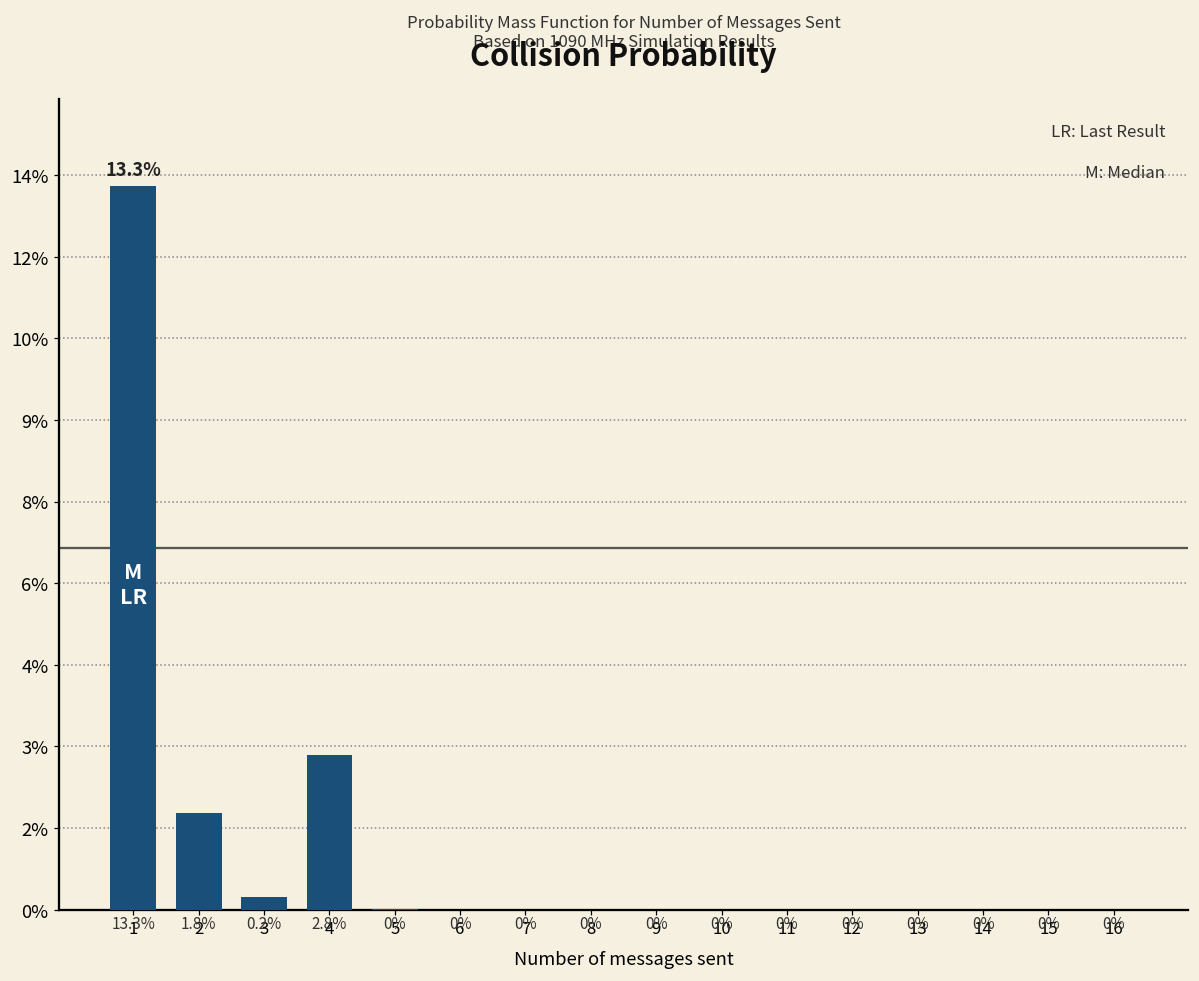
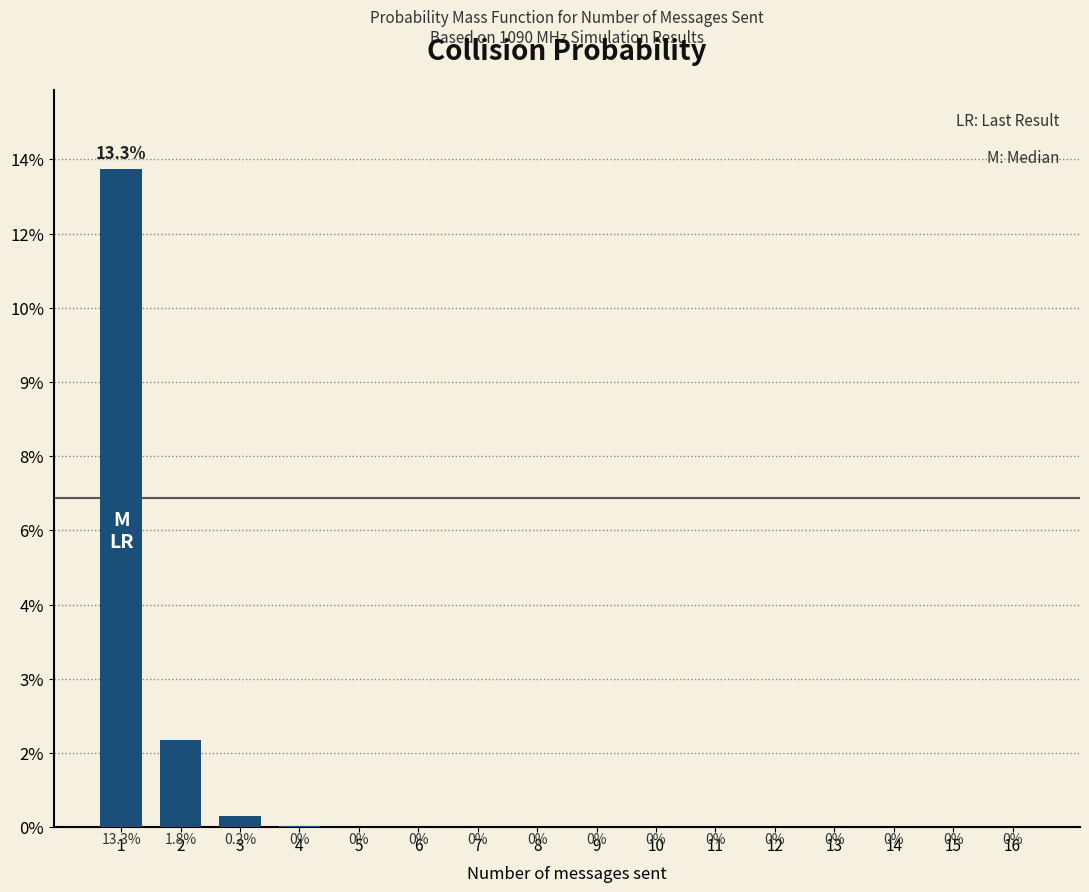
  {
    "1": "13.3%",
    "3": "0.2%",
-   "4": "2.8%",
+   "4": "0%",
    "5": "0%",
    "6": "0%",
    "7": "0%",
    "8": "0%",
    "9": "0%",
    "10": "0%",
    "11": "0%",
    "12": "0%",
    "13": "0%",
    "14": "0%",
    "15": "0%",
    "16": "0%"
  }
